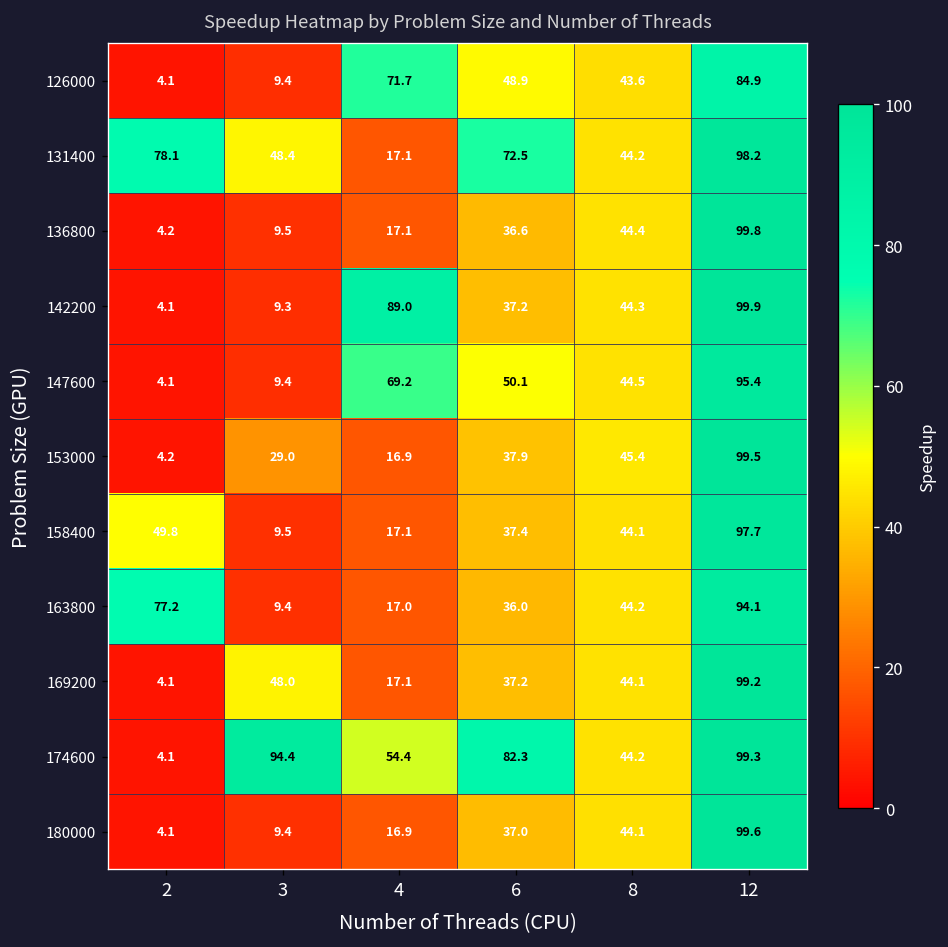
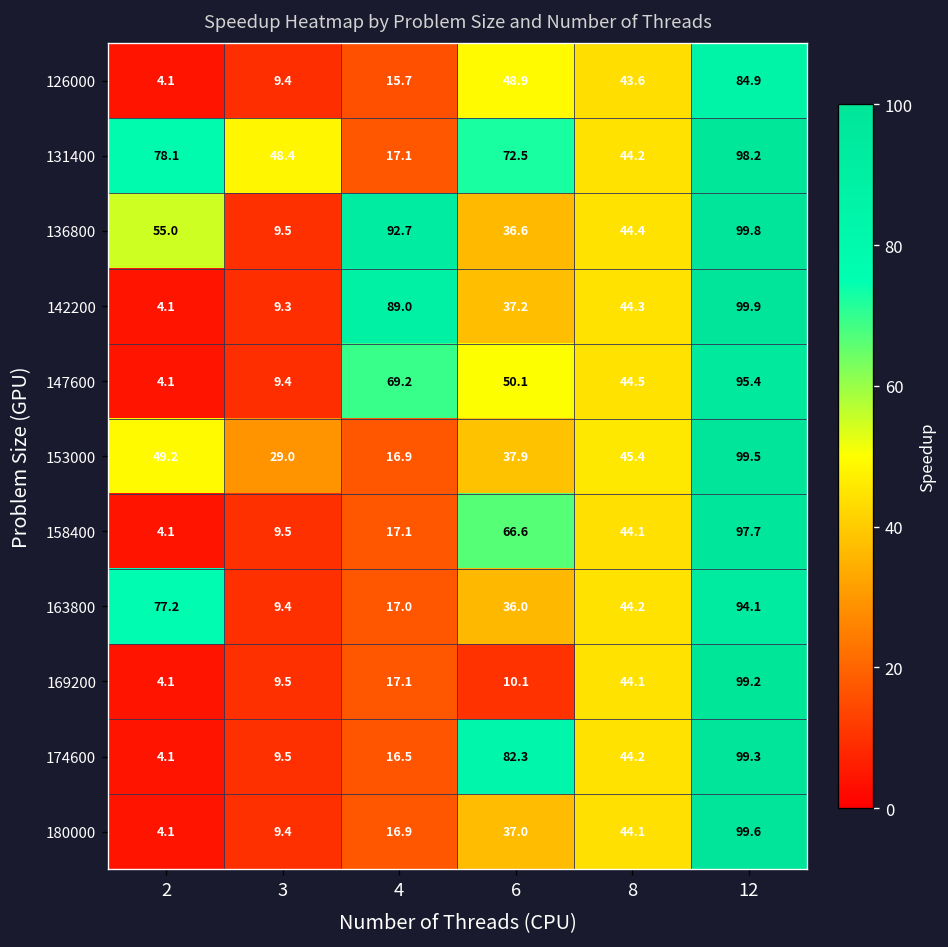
  {
    "126000": {
      "2": 4.1,
      "3": 9.4,
-     "4": 71.7,
+     "4": 15.7,
      "6": 48.9,
      "8": 43.6,
      "12": 84.9
    },
    "131400": {
      "2": 78.1,
      "3": 48.4,
      "4": 17.1,
      "6": 72.5,
      "8": 44.2,
      "12": 98.2
    },
    "136800": {
-     "2": 4.2,
+     "2": 55.0,
      "3": 9.5,
-     "4": 17.1,
+     "4": 92.7,
      "6": 36.6,
      "8": 44.4,
      "12": 99.8
    },
    "142200": {
      "2": 4.1,
      "3": 9.3,
      "4": 89.0,
      "6": 37.2,
      "8": 44.3,
      "12": 99.9
    },
    "147600": {
      "2": 4.1,
      "3": 9.4,
      "4": 69.2,
      "6": 50.1,
      "8": 44.5,
      "12": 95.4
    },
    "153000": {
-     "2": 4.2,
+     "2": 49.2,
      "3": 29.0,
      "4": 16.9,
      "6": 37.9,
      "8": 45.4,
      "12": 99.5
    },
    "158400": {
-     "2": 49.8,
+     "2": 4.1,
      "3": 9.5,
      "4": 17.1,
-     "6": 37.4,
+     "6": 66.6,
      "8": 44.1,
      "12": 97.7
    },
    "163800": {
      "2": 77.2,
      "3": 9.4,
      "4": 17.0,
      "6": 36.0,
      "8": 44.2,
      "12": 94.1
    },
    "169200": {
      "2": 4.1,
-     "3": 48.0,
+     "3": 9.5,
      "4": 17.1,
-     "6": 37.2,
+     "6": 10.1,
      "8": 44.1,
      "12": 99.2
    },
    "174600": {
      "2": 4.1,
-     "3": 94.4,
-     "4": 54.4,
+     "3": 9.5,
+     "4": 16.5,
      "6": 82.3,
      "8": 44.2,
      "12": 99.3
    },
    "180000": {
      "2": 4.1,
      "3": 9.4,
      "4": 16.9,
      "6": 37.0,
      "8": 44.1,
      "12": 99.6
    }
  }
